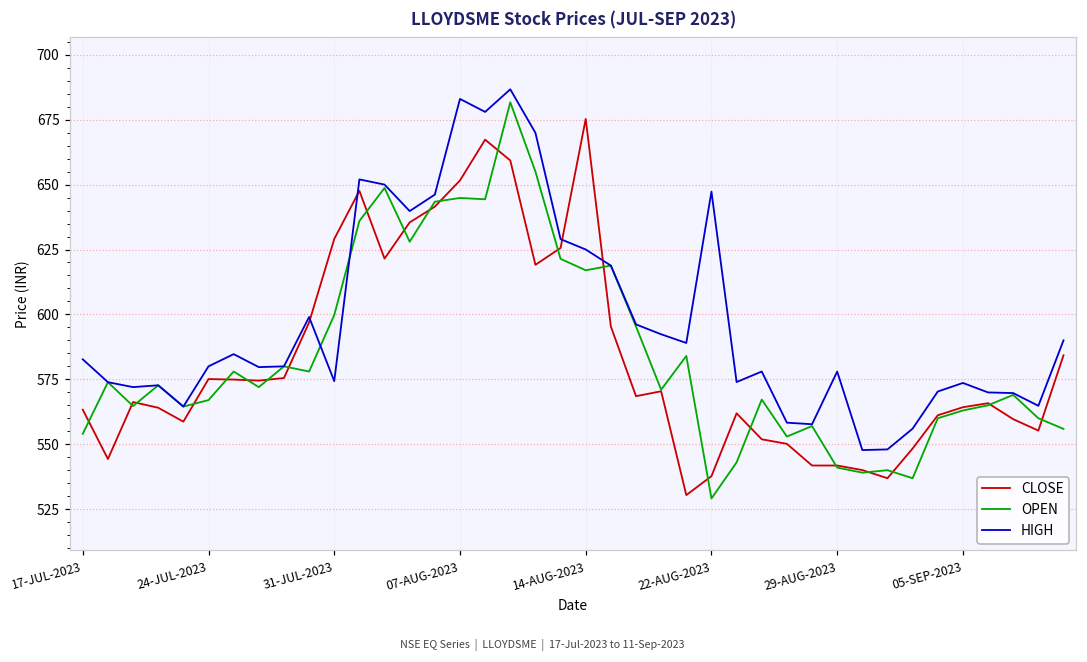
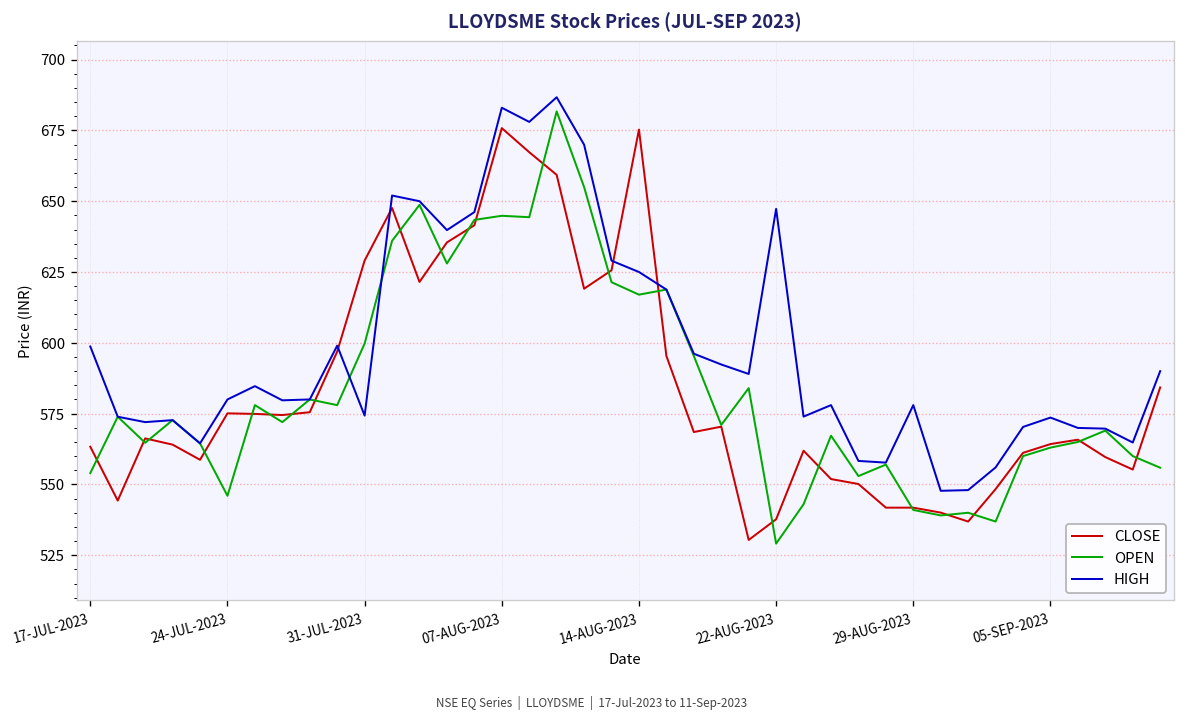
  {
    "CLOSE": {
      "17-JUL-2023": 563,
      "24-JUL-2023": 575,
      "31-JUL-2023": 629,
-     "07-AUG-2023": 652,
+     "07-AUG-2023": 676,
      "14-AUG-2023": 675,
      "22-AUG-2023": 538,
      "05-SEP-2023": 564
    },
    "OPEN": {
      "17-JUL-2023": 554,
-     "24-JUL-2023": 567,
+     "24-JUL-2023": 546,
      "31-JUL-2023": 600,
      "07-AUG-2023": 645,
      "14-AUG-2023": 617,
      "22-AUG-2023": 529,
      "05-SEP-2023": 563
    },
    "HIGH": {
-     "17-JUL-2023": 583,
+     "17-JUL-2023": 599,
      "24-JUL-2023": 580,
      "31-JUL-2023": 574,
      "07-AUG-2023": 683,
      "14-AUG-2023": 625,
      "22-AUG-2023": 647,
      "29-AUG-2023": 578,
      "05-SEP-2023": 574
    }
  }
